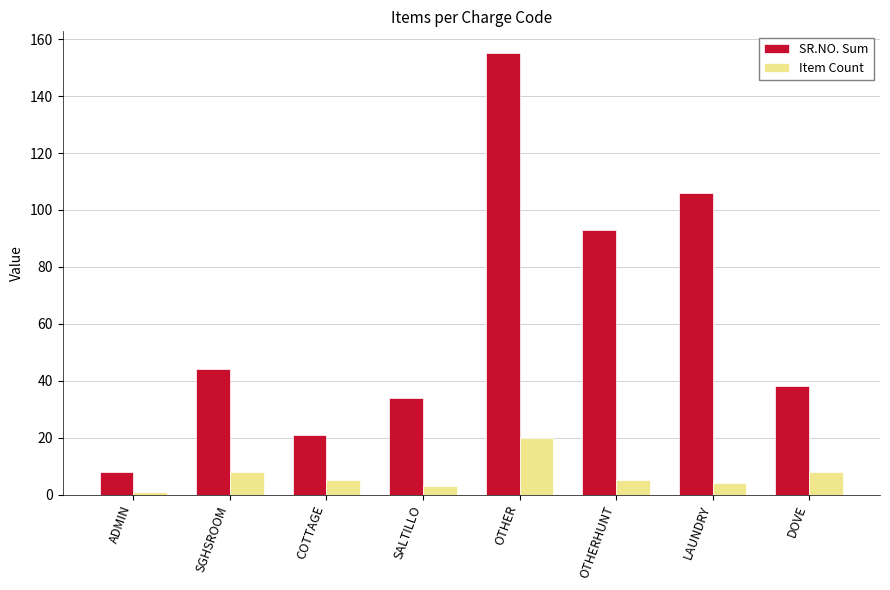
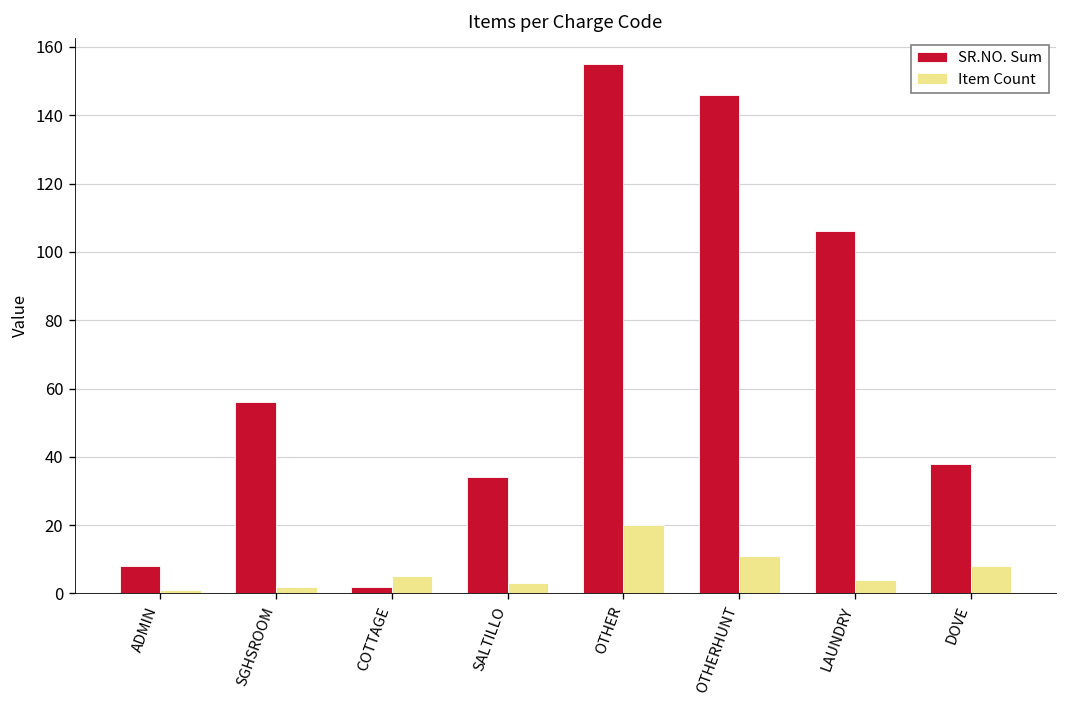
  {
    "SR.NO. Sum": {
      "ADMIN": 8,
-     "SGHSROOM": 44,
-     "COTTAGE": 21,
+     "SGHSROOM": 56,
+     "COTTAGE": 2,
      "SALTILLO": 34,
      "OTHER": 155,
-     "OTHERHUNT": 93,
+     "OTHERHUNT": 146,
      "LAUNDRY": 106,
      "DOVE": 38
    },
    "Item Count": {
      "ADMIN": 1,
-     "SGHSROOM": 8,
+     "SGHSROOM": 2,
      "COTTAGE": 5,
      "SALTILLO": 3,
      "OTHER": 20,
-     "OTHERHUNT": 5,
+     "OTHERHUNT": 11,
      "LAUNDRY": 4,
      "DOVE": 8
    }
  }
